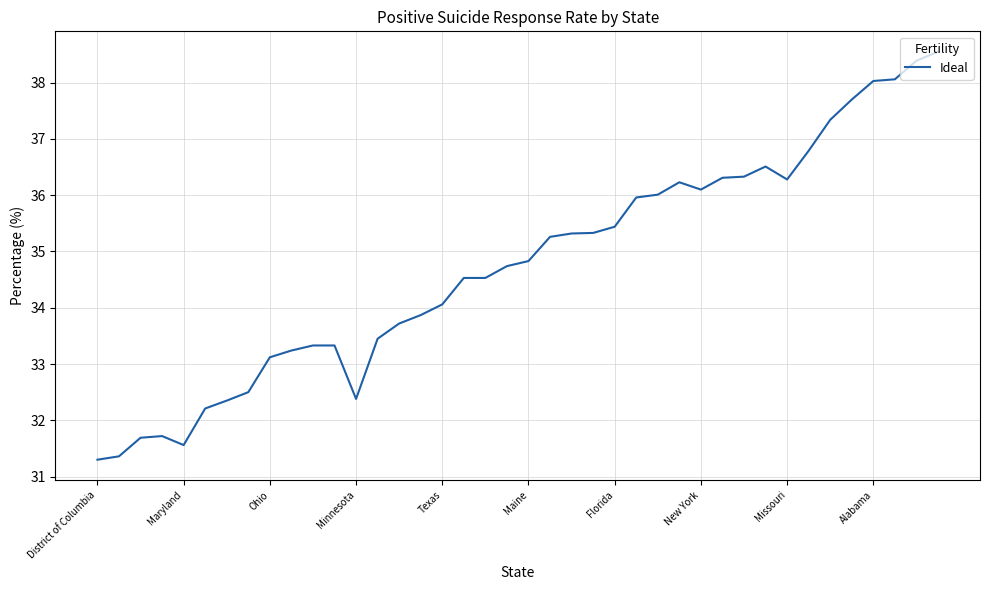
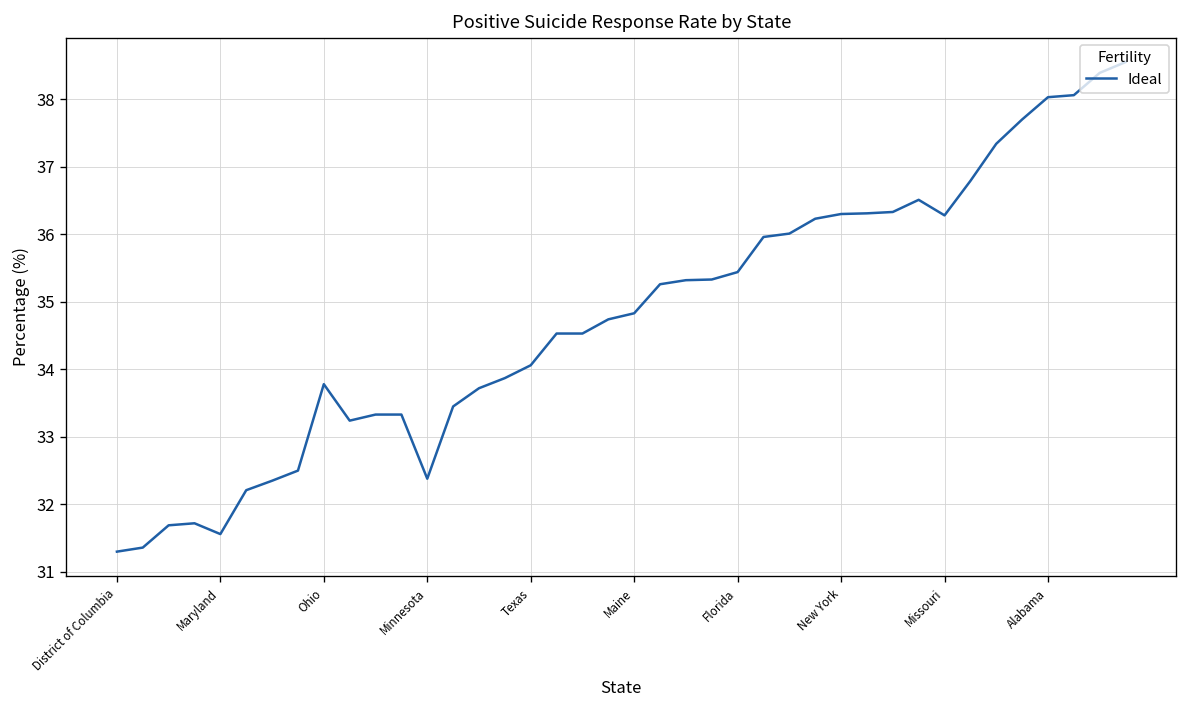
  {
    "District of Columbia": 31.3,
    "Maryland": 31.6,
-   "Ohio": 33.1,
+   "Ohio": 33.8,
    "Minnesota": 32.4,
    "Texas": 34.1,
    "Maine": 34.8,
    "Florida": 35.4,
-   "New York": 36.1,
+   "New York": 36.3,
    "Missouri": 36.3,
    "Alabama": 38.0
  }
